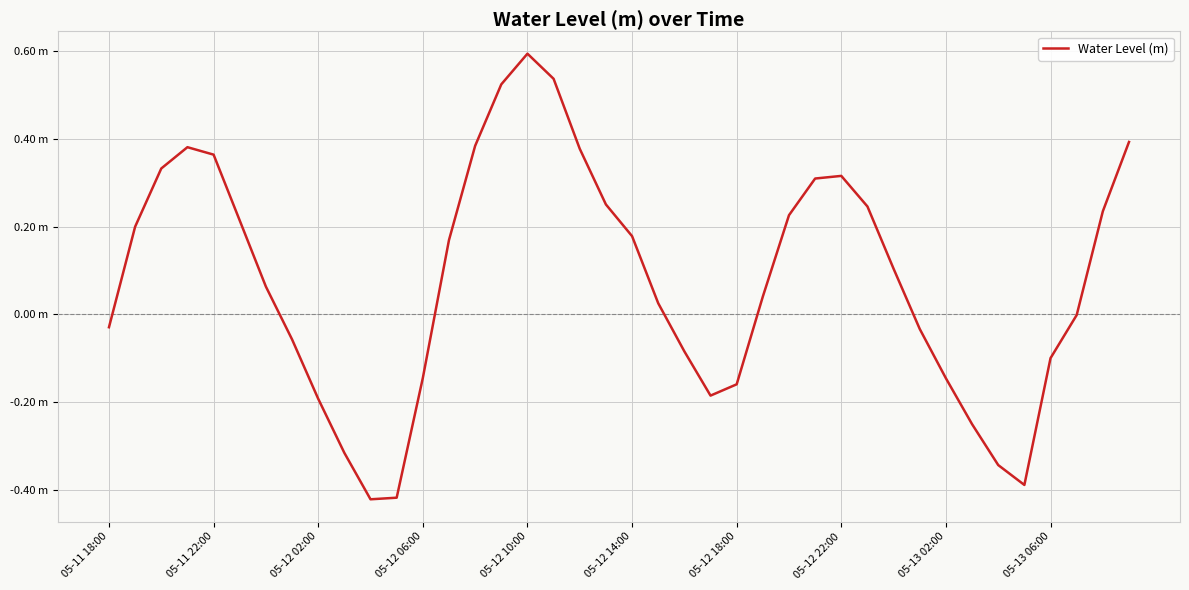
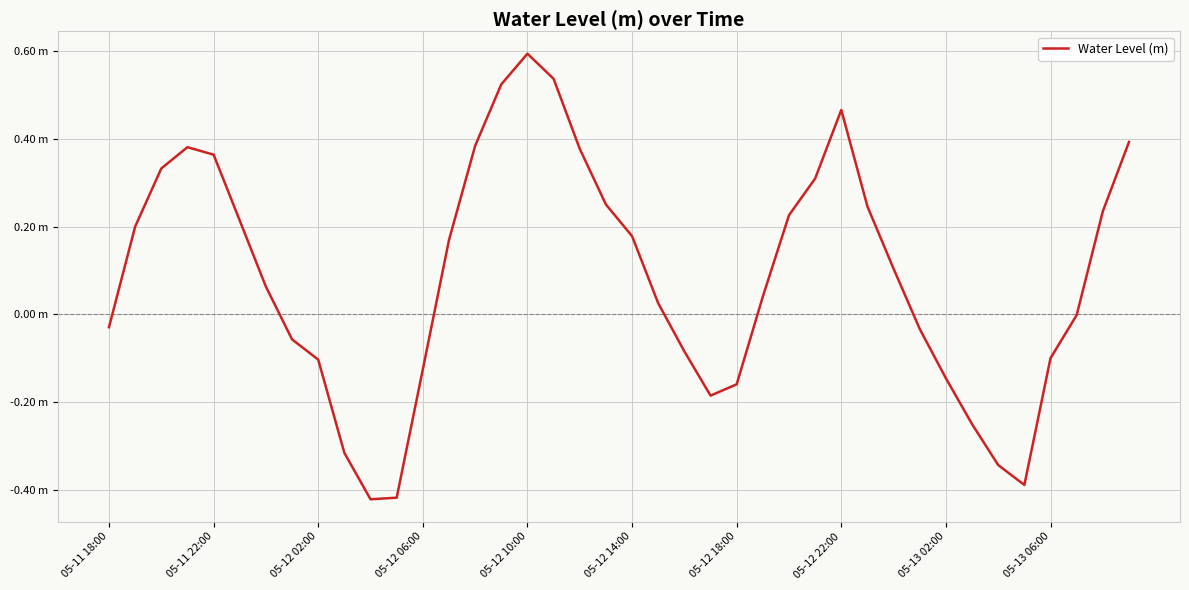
  {
    "05-11 18:00": "-0.03 m",
    "05-11 22:00": "0.36 m",
-   "05-12 02:00": "-0.19 m",
-   "05-12 06:00": "-0.14 m",
+   "05-12 02:00": "-0.10 m",
+   "05-12 06:00": "-0.13 m",
    "05-12 10:00": "0.59 m",
    "05-12 14:00": "0.18 m",
    "05-12 18:00": "-0.16 m",
-   "05-12 22:00": "0.32 m",
+   "05-12 22:00": "0.47 m",
    "05-13 02:00": "-0.15 m",
    "05-13 06:00": "-0.10 m"
  }
